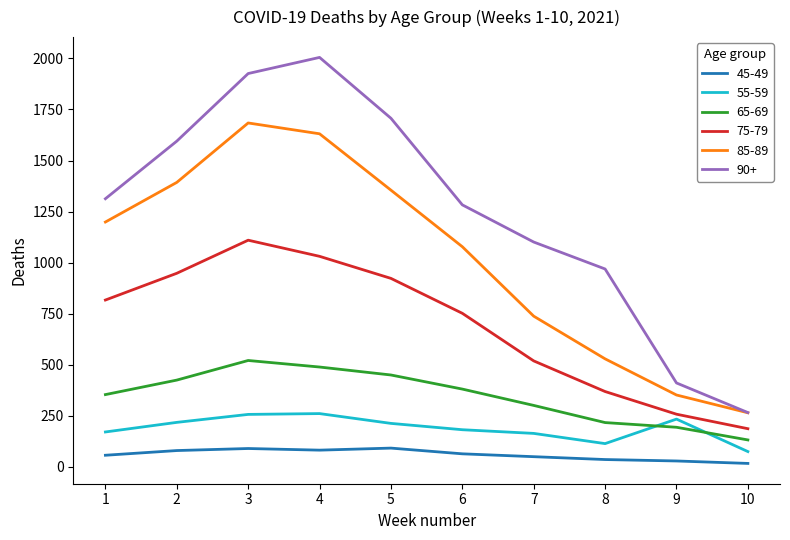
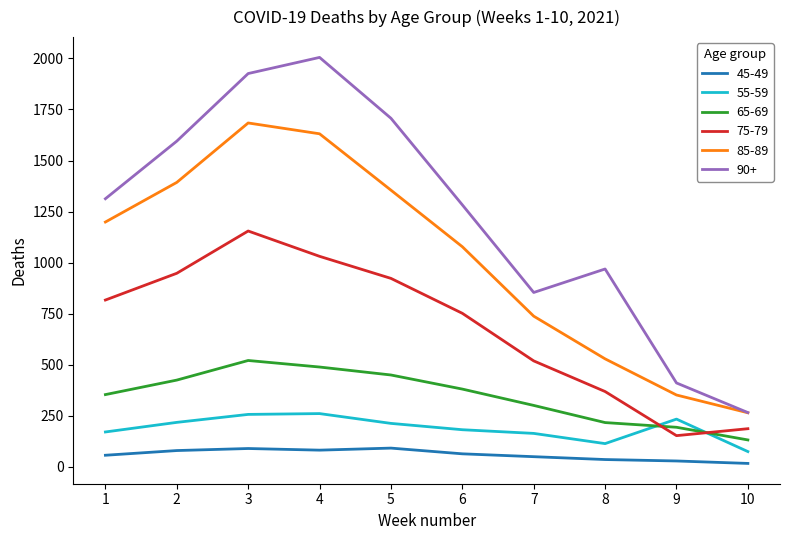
  {
    "45-49": {
      "1": 60,
      "2": 80,
      "3": 90,
      "4": 80,
      "5": 90,
      "6": 60,
      "7": 50,
      "8": 40,
      "9": 30,
      "10": 20
    },
    "55-59": {
      "1": 170,
      "2": 220,
      "3": 260,
      "4": 260,
      "5": 210,
      "6": 180,
      "7": 160,
      "8": 110,
      "9": 230,
      "10": 80
    },
    "65-69": {
      "1": 350,
      "2": 430,
      "3": 520,
      "4": 490,
      "5": 450,
      "6": 380,
      "7": 300,
      "8": 220,
      "9": 190,
      "10": 130
    },
    "75-79": {
      "1": 820,
      "2": 950,
-     "3": 1110,
+     "3": 1160,
      "4": 1030,
      "5": 920,
      "6": 750,
      "7": 520,
      "8": 370,
-     "9": 260,
+     "9": 150,
      "10": 190
    },
    "85-89": {
      "1": 1200,
      "2": 1390,
      "3": 1680,
      "4": 1630,
      "5": 1360,
      "6": 1080,
      "7": 740,
      "8": 530,
      "9": 350
    },
    "90+": {
      "1": 1310,
      "2": 1600,
      "3": 1930,
      "4": 2010,
      "5": 1710,
      "6": 1280,
-     "7": 1100,
+     "7": 850,
      "8": 970,
      "9": 410
    }
  }
